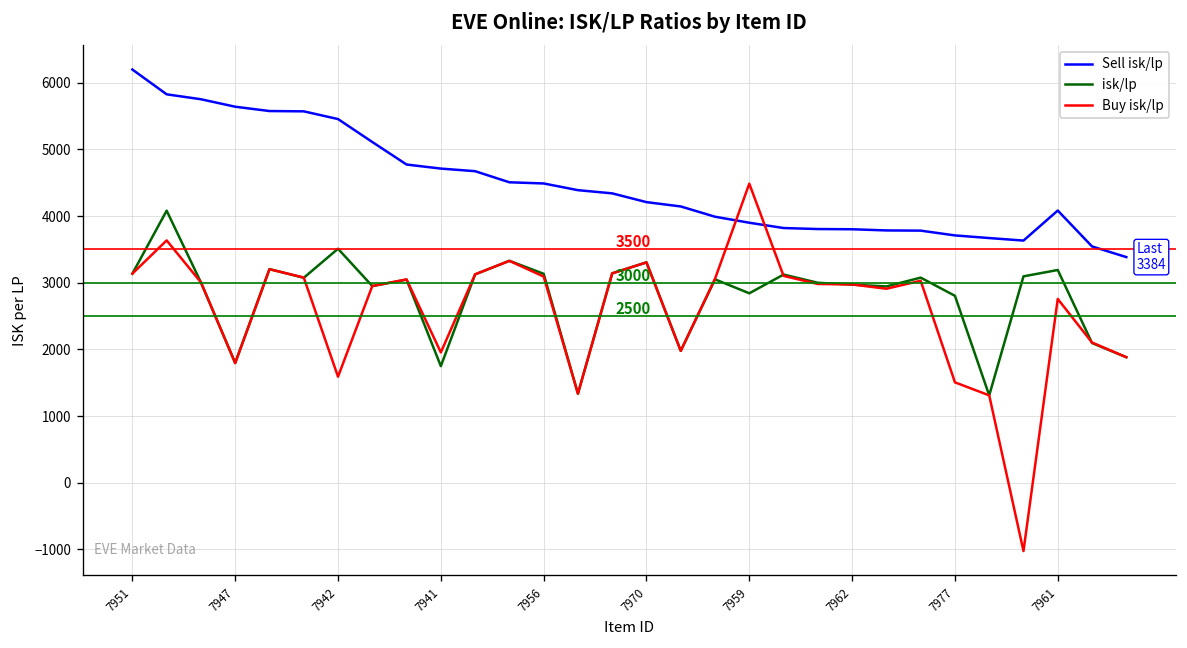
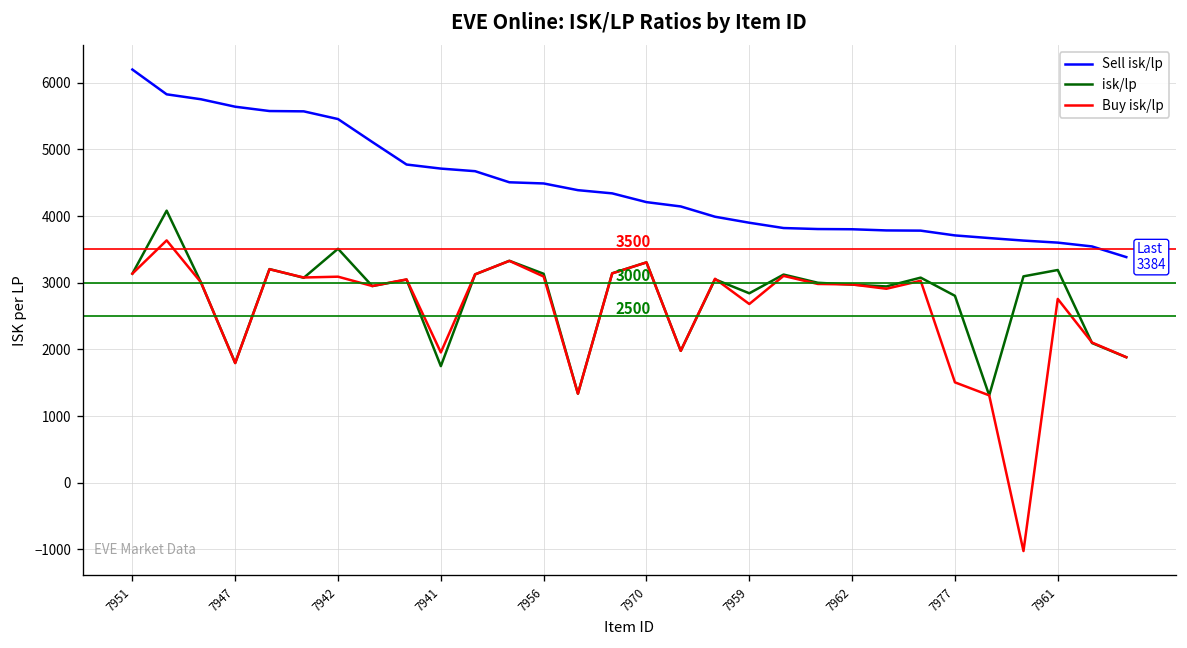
  {
    "Sell isk/lp": {
      "7951": 6200,
      "7947": 5600,
      "7942": 5500,
      "7941": 4700,
      "7956": 4500,
      "7970": 4200,
      "7959": 3900,
      "7962": 3800,
      "7977": 3700,
-     "7961": 4100
+     "7961": 3600
    },
    "isk/lp": {
      "7942": 3500,
      "7941": 1700,
      "7959": 2800,
      "7977": 2800,
      "7961": 3200
    },
    "Buy isk/lp": {
-     "7942": 1600,
+     "7942": 3100,
      "7941": 2000,
-     "7959": 4500,
+     "7959": 2700,
      "7977": 1500,
      "7961": 2800
    }
  }
